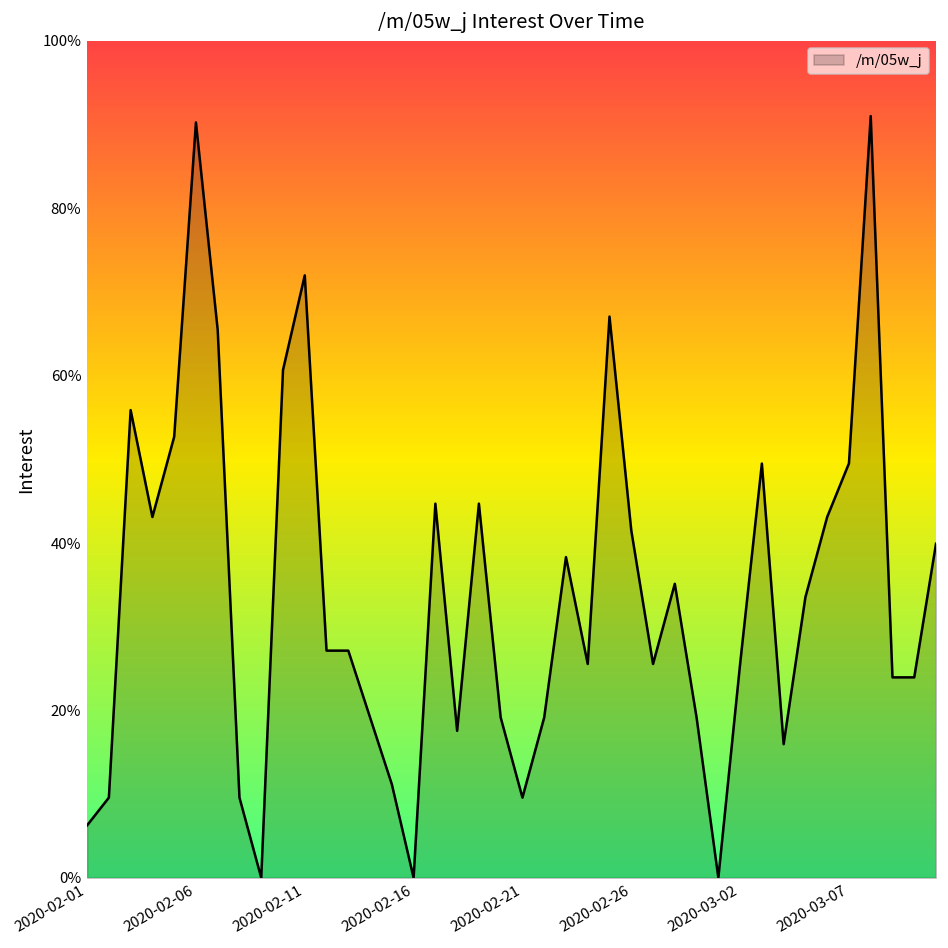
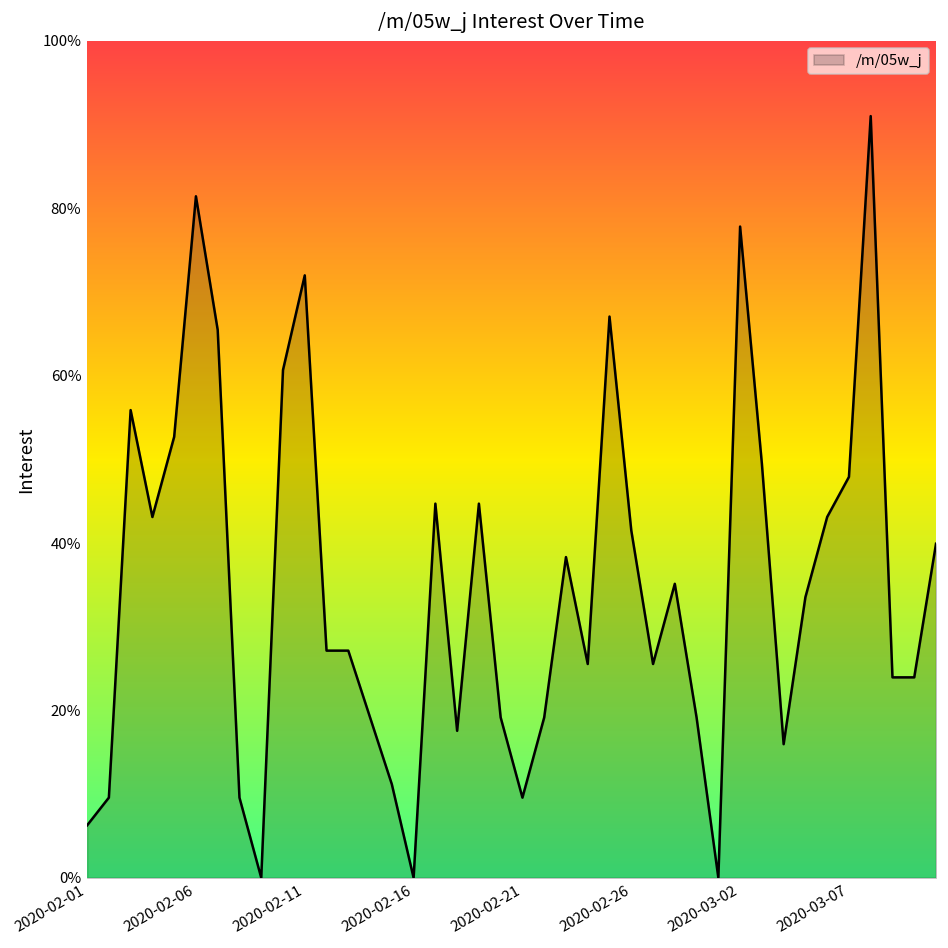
  {
    "2020-02-01": "6%",
-   "2020-02-06": "90%",
+   "2020-02-06": "81%",
    "2020-02-11": "72%",
    "2020-02-16": "0%",
    "2020-02-21": "10%",
    "2020-02-26": "42%",
-   "2020-03-02": "26%",
-   "2020-03-07": "50%"
+   "2020-03-02": "78%",
+   "2020-03-07": "48%"
  }
